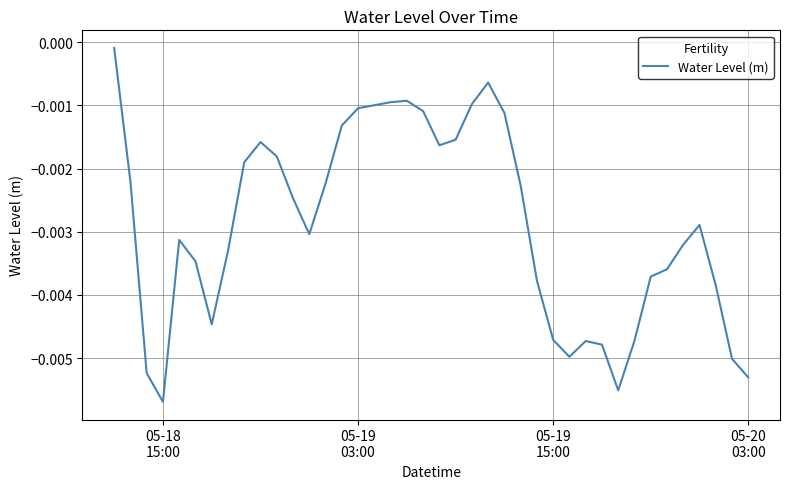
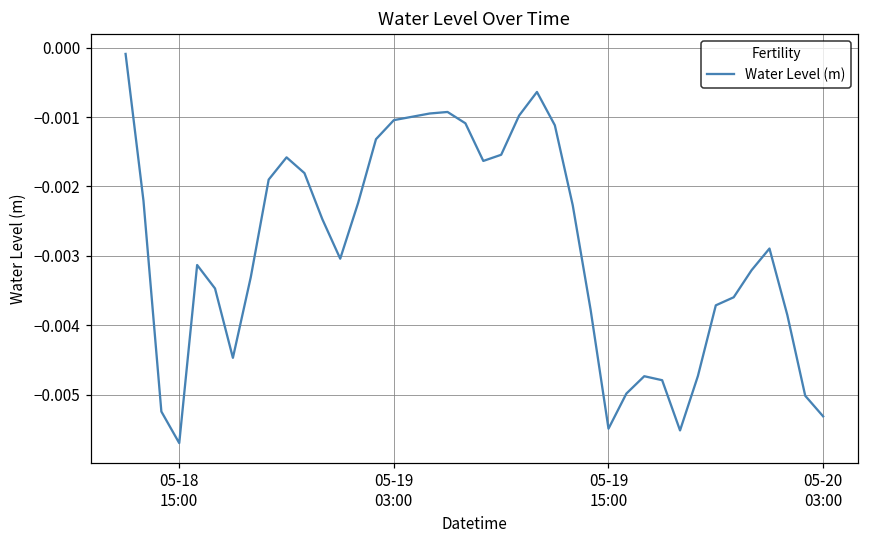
  {
    "05-18 15:00": -0.0057,
    "05-19 03:00": -0.0010,
-   "05-19 15:00": -0.0047,
+   "05-19 15:00": -0.0055,
    "05-20 03:00": -0.0053
  }
